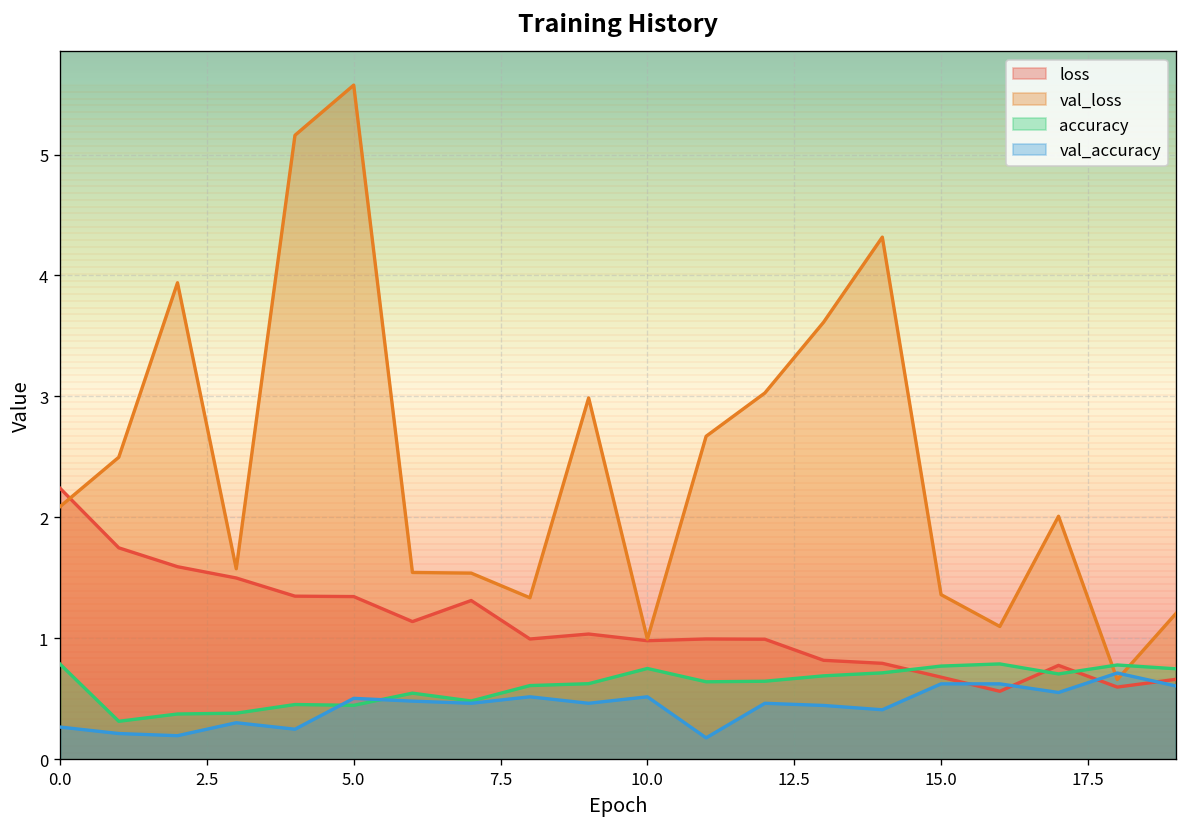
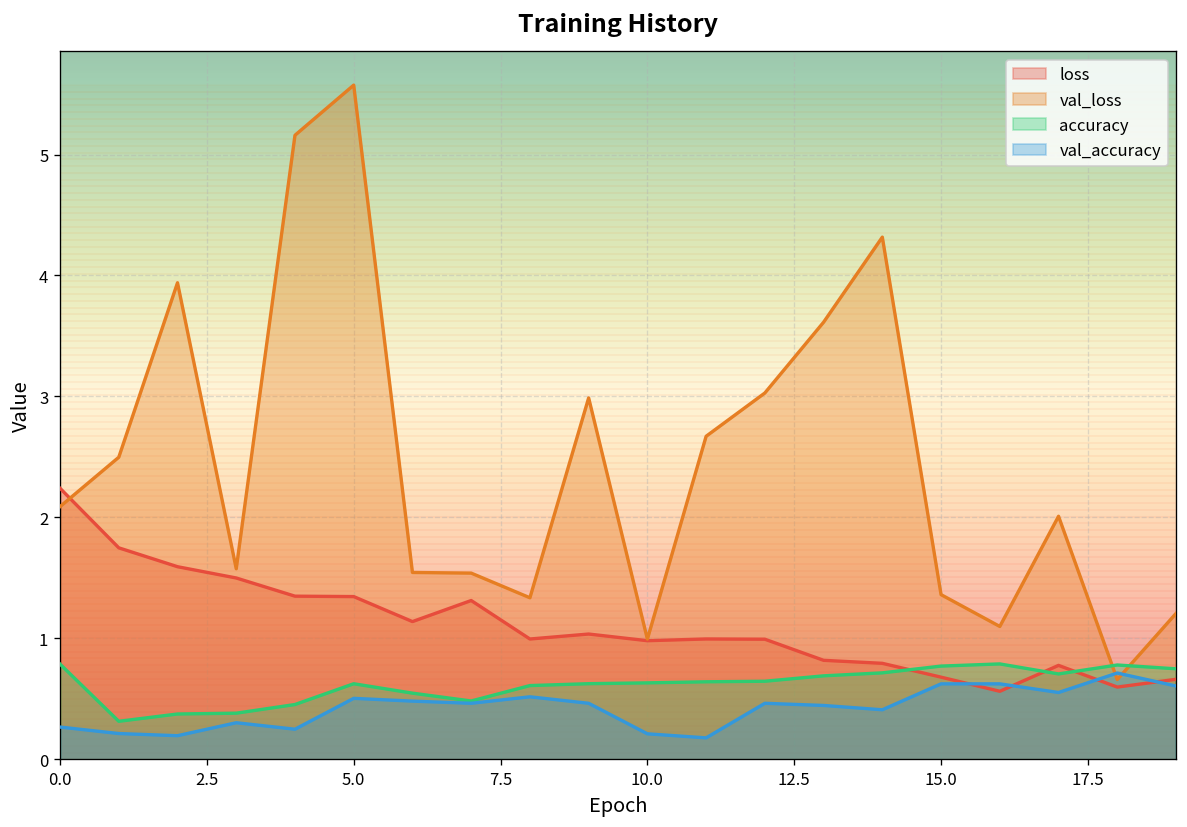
  {
    "accuracy": {
      "0.0": 0.79,
-     "5.0": 0.45,
-     "10.0": 0.75,
+     "5.0": 0.63,
+     "10.0": 0.63,
      "15.0": 0.77
    },
    "val_accuracy": {
      "0.0": 0.27,
      "5.0": 0.51,
-     "10.0": 0.52,
+     "10.0": 0.21,
      "15.0": 0.63
    }
  }
